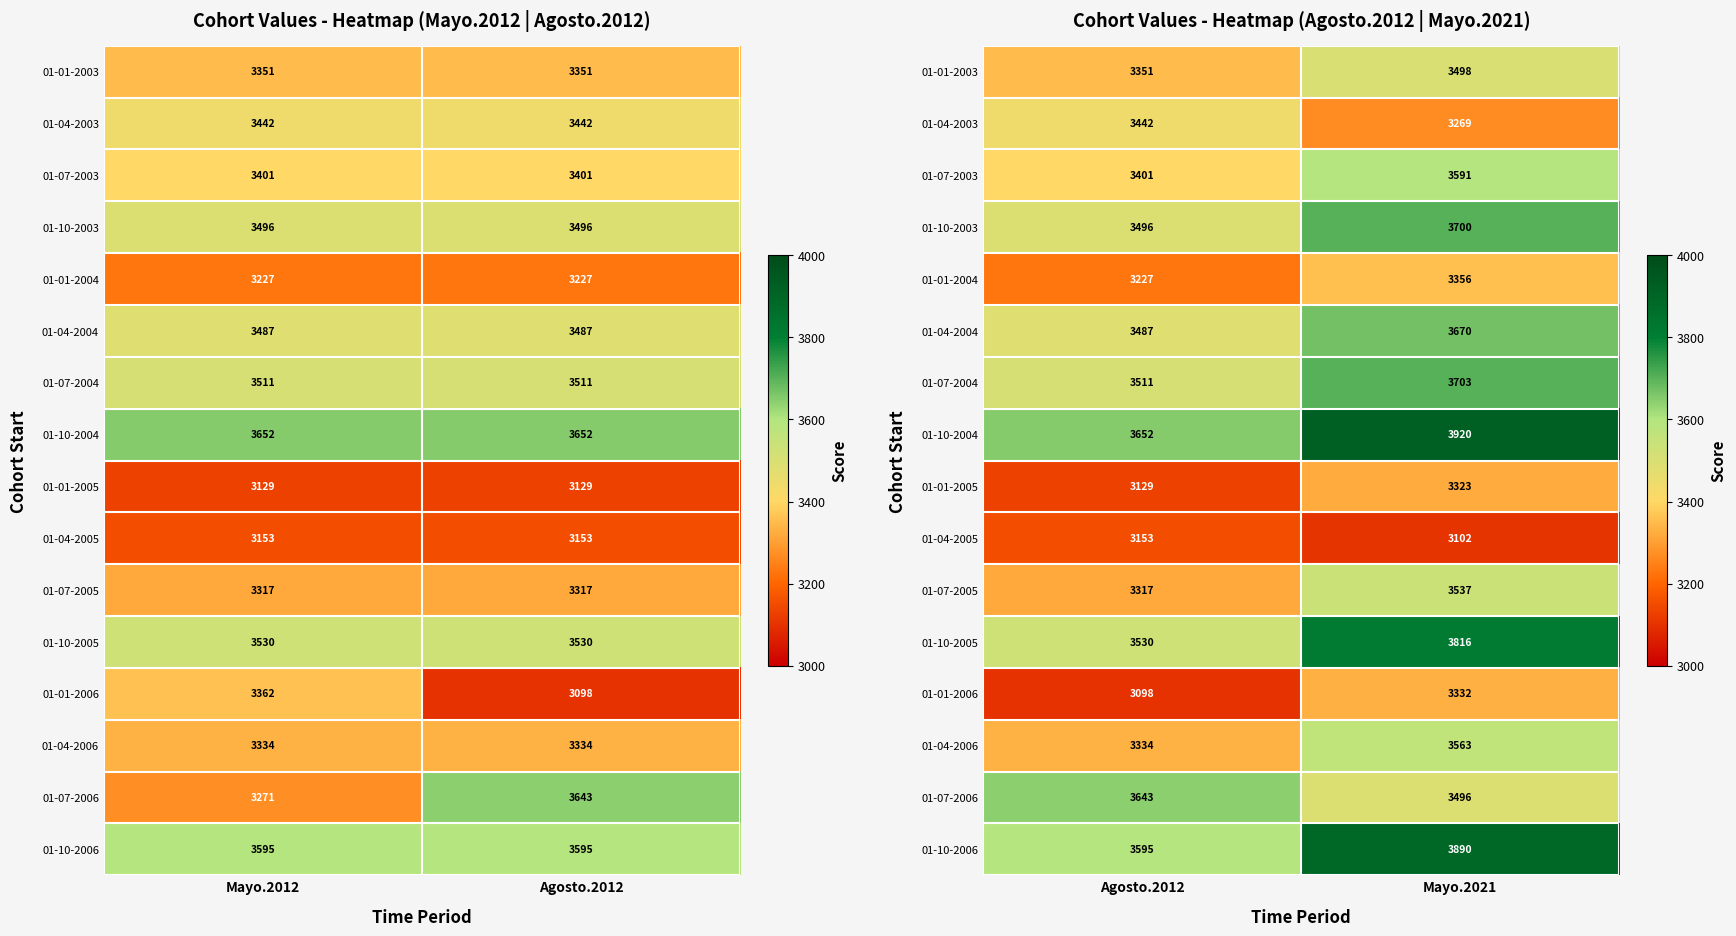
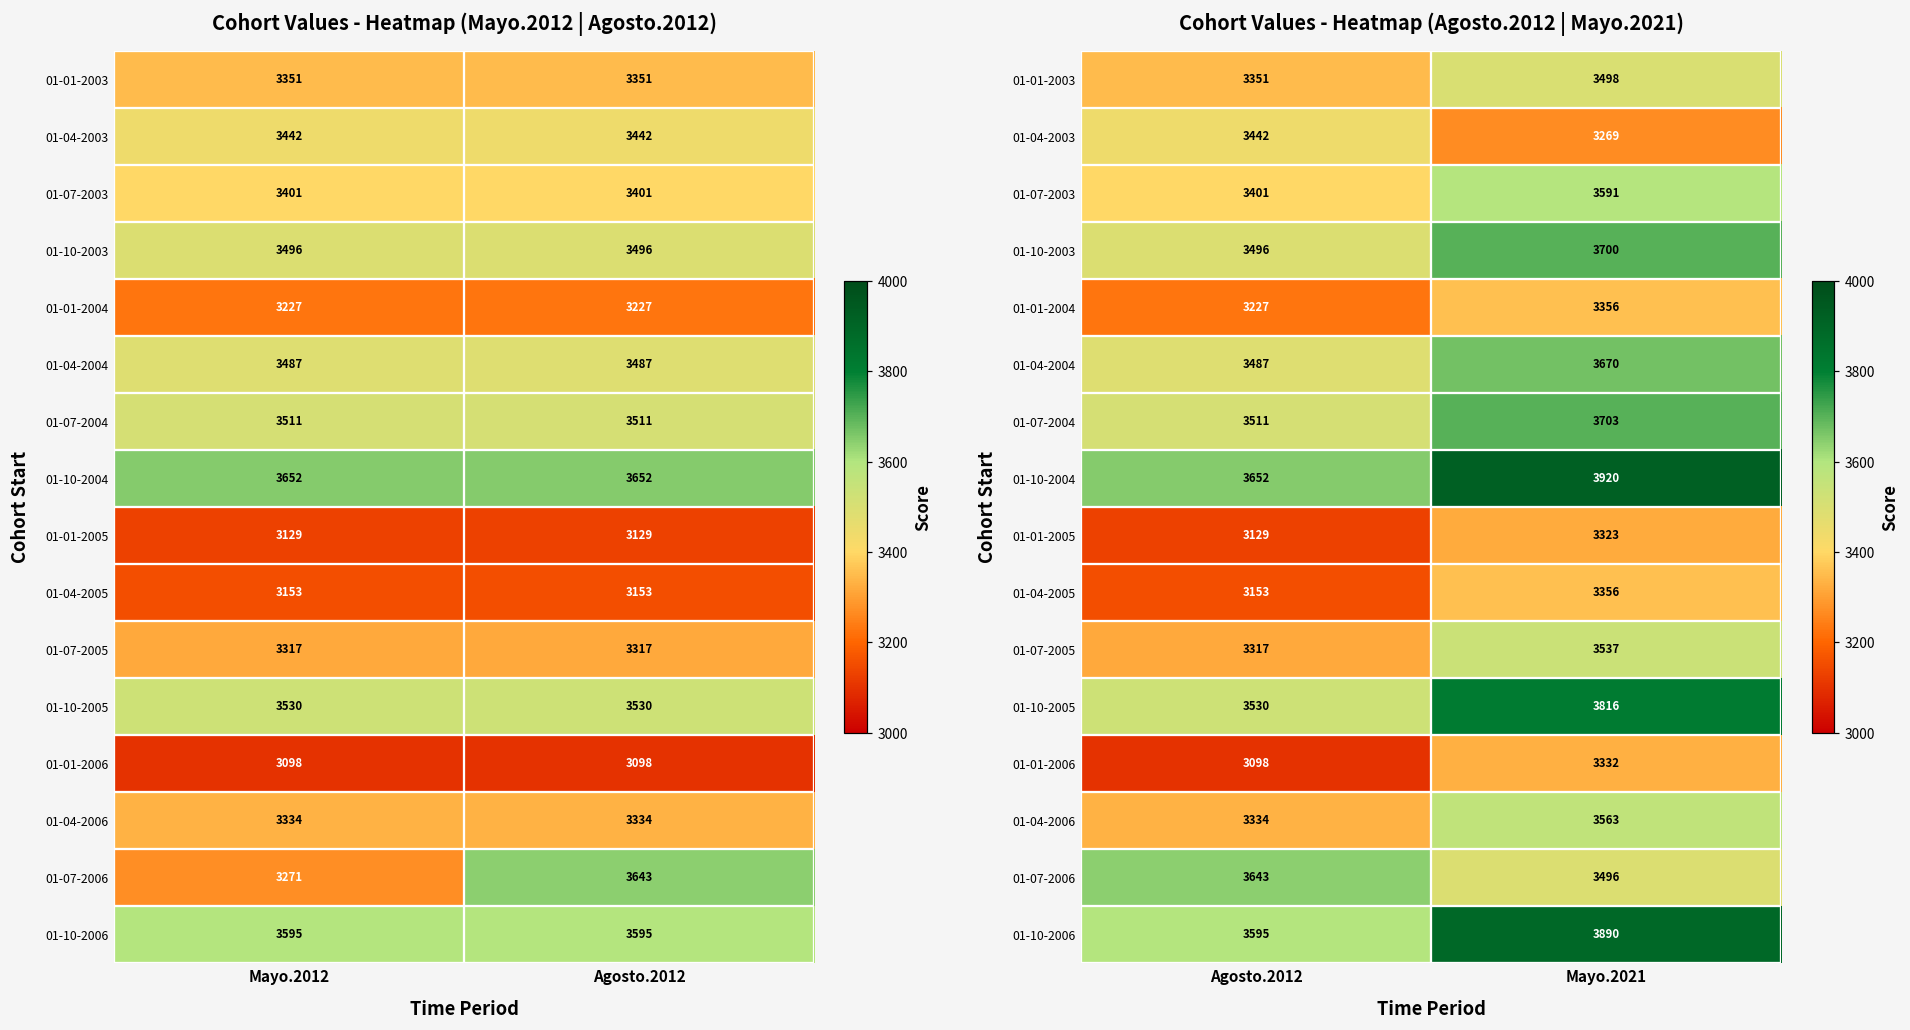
  {
    "Cohort Values - Heatmap (Mayo.2012 | Agosto.2012)": {
      "01-01-2003": {
        "Mayo.2012": 3351,
        "Agosto.2012": 3351
      },
      "01-04-2003": {
        "Mayo.2012": 3442,
        "Agosto.2012": 3442
      },
      "01-07-2003": {
        "Mayo.2012": 3401,
        "Agosto.2012": 3401
      },
      "01-10-2003": {
        "Mayo.2012": 3496,
        "Agosto.2012": 3496
      },
      "01-01-2004": {
        "Mayo.2012": 3227,
        "Agosto.2012": 3227
      },
      "01-04-2004": {
        "Mayo.2012": 3487,
        "Agosto.2012": 3487
      },
      "01-07-2004": {
        "Mayo.2012": 3511,
        "Agosto.2012": 3511
      },
      "01-10-2004": {
        "Mayo.2012": 3652,
        "Agosto.2012": 3652
      },
      "01-01-2005": {
        "Mayo.2012": 3129,
        "Agosto.2012": 3129
      },
      "01-04-2005": {
        "Mayo.2012": 3153,
        "Agosto.2012": 3153
      },
      "01-07-2005": {
        "Mayo.2012": 3317,
        "Agosto.2012": 3317
      },
      "01-10-2005": {
        "Mayo.2012": 3530,
        "Agosto.2012": 3530
      },
      "01-01-2006": {
-       "Mayo.2012": 3362,
+       "Mayo.2012": 3098,
        "Agosto.2012": 3098
      },
      "01-04-2006": {
        "Mayo.2012": 3334,
        "Agosto.2012": 3334
      },
      "01-07-2006": {
        "Mayo.2012": 3271,
        "Agosto.2012": 3643
      },
      "01-10-2006": {
        "Mayo.2012": 3595,
        "Agosto.2012": 3595
      }
    },
    "Cohort Values - Heatmap (Agosto.2012 | Mayo.2021)": {
      "01-01-2003": {
        "Agosto.2012": 3351,
        "Mayo.2021": 3498
      },
      "01-04-2003": {
        "Agosto.2012": 3442,
        "Mayo.2021": 3269
      },
      "01-07-2003": {
        "Agosto.2012": 3401,
        "Mayo.2021": 3591
      },
      "01-10-2003": {
        "Agosto.2012": 3496,
        "Mayo.2021": 3700
      },
      "01-01-2004": {
        "Agosto.2012": 3227,
        "Mayo.2021": 3356
      },
      "01-04-2004": {
        "Agosto.2012": 3487,
        "Mayo.2021": 3670
      },
      "01-07-2004": {
        "Agosto.2012": 3511,
        "Mayo.2021": 3703
      },
      "01-10-2004": {
        "Agosto.2012": 3652,
        "Mayo.2021": 3920
      },
      "01-01-2005": {
        "Agosto.2012": 3129,
        "Mayo.2021": 3323
      },
      "01-04-2005": {
        "Agosto.2012": 3153,
-       "Mayo.2021": 3102
+       "Mayo.2021": 3356
      },
      "01-07-2005": {
        "Agosto.2012": 3317,
        "Mayo.2021": 3537
      },
      "01-10-2005": {
        "Agosto.2012": 3530,
        "Mayo.2021": 3816
      },
      "01-01-2006": {
        "Agosto.2012": 3098,
        "Mayo.2021": 3332
      },
      "01-04-2006": {
        "Agosto.2012": 3334,
        "Mayo.2021": 3563
      },
      "01-07-2006": {
        "Agosto.2012": 3643,
        "Mayo.2021": 3496
      },
      "01-10-2006": {
        "Agosto.2012": 3595,
        "Mayo.2021": 3890
      }
    }
  }
